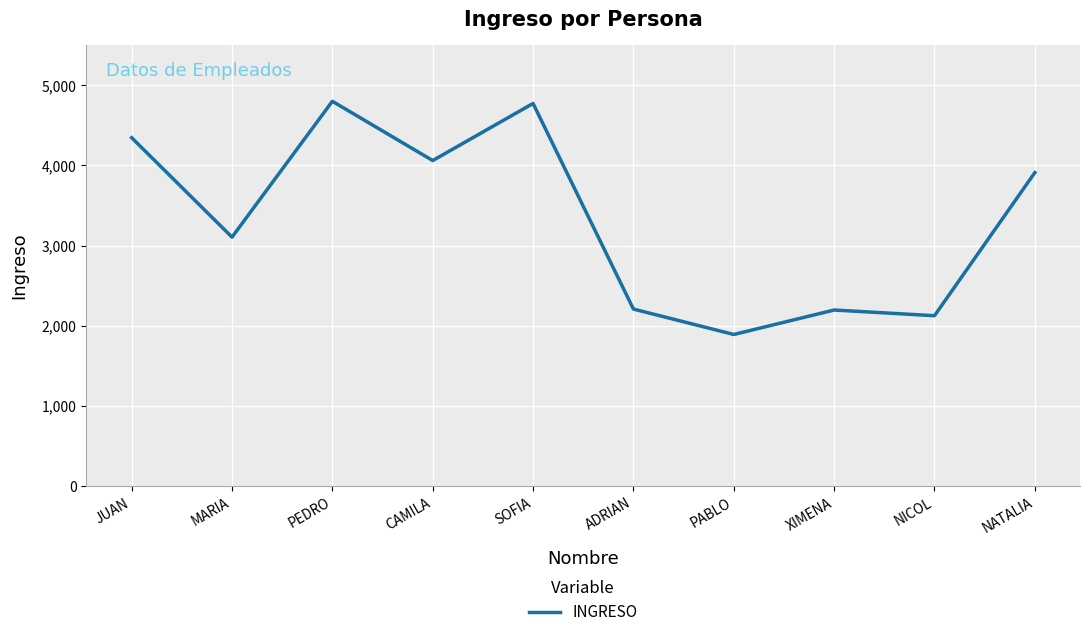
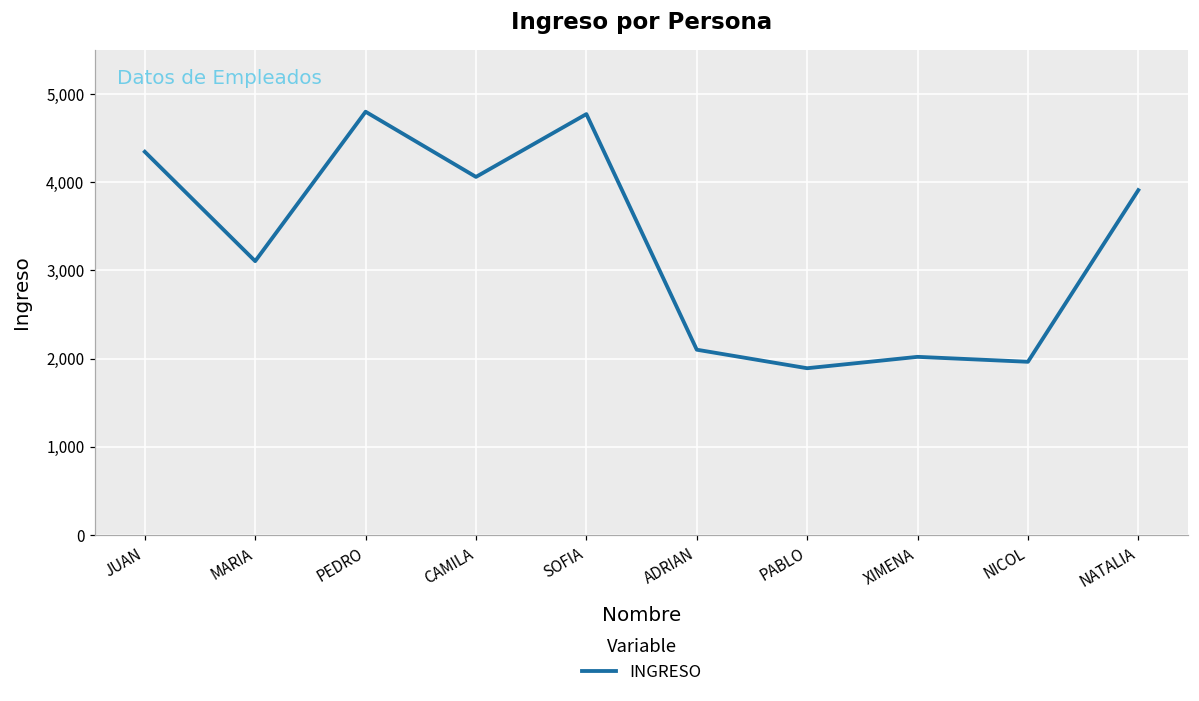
  {
    "JUAN": "4,300",
    "MARIA": "3,100",
    "PEDRO": "4,800",
    "CAMILA": "4,100",
    "SOFIA": "4,800",
-   "ADRIAN": "2,200",
+   "ADRIAN": "2,100",
    "PABLO": "1,900",
-   "XIMENA": "2,200",
-   "NICOL": "2,100",
+   "XIMENA": "2,000",
+   "NICOL": "2,000",
    "NATALIA": "3,900"
  }
